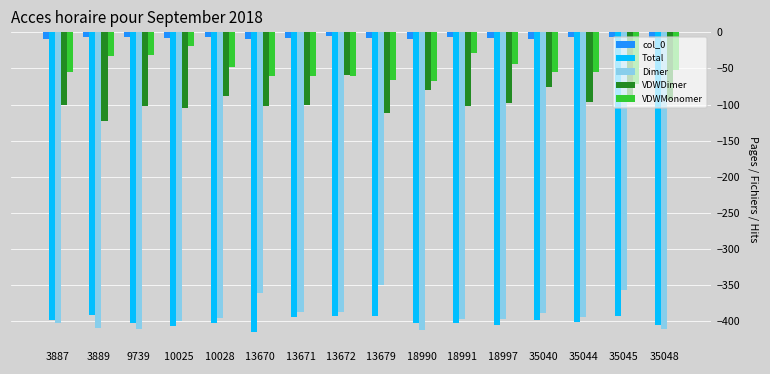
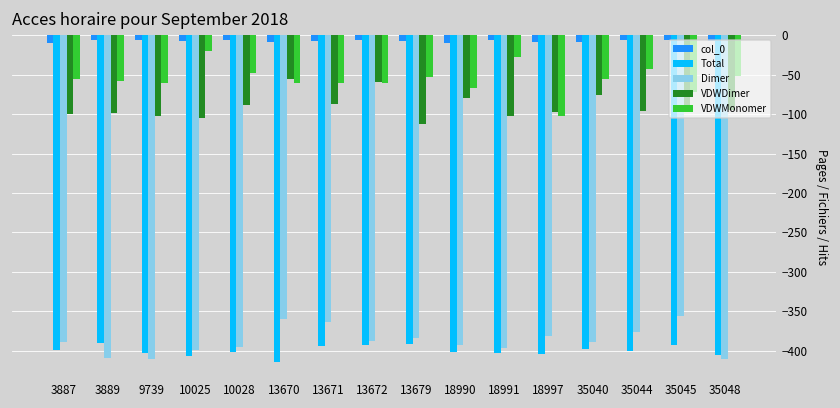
  {
    "Dimer": {
-     "3887": -400,
+     "3887": -390,
      "3889": -410,
      "9739": -410,
      "10025": -400,
      "10028": -400,
      "13670": -360,
-     "13671": -390,
+     "13671": -360,
      "13672": -390,
-     "13679": -350,
-     "18990": -410,
+     "13679": -380,
+     "18990": -390,
      "18991": -400,
-     "18997": -400,
+     "18997": -380,
      "35040": -390,
-     "35044": -390,
+     "35044": -380,
      "35045": -360,
      "35048": -410
    },
    "VDWDimer": {
      "3887": -100,
-     "3889": -120,
+     "3889": -100,
      "9739": -100,
      "10025": -100,
      "10028": -90,
-     "13670": -100,
-     "13671": -100,
+     "13670": -60,
+     "13671": -90,
      "13672": -60,
      "13679": -110,
      "18990": -80,
      "18991": -100,
      "18997": -100,
      "35040": -80,
      "35044": -100
    },
    "VDWMonomer": {
      "3887": -60,
-     "3889": -30,
-     "9739": -30,
+     "3889": -60,
+     "9739": -60,
      "10025": -20,
      "10028": -50,
      "13670": -60,
      "13671": -60,
      "13672": -60,
-     "13679": -70,
+     "13679": -50,
      "18990": -70,
      "18991": -30,
-     "18997": -40,
+     "18997": -100,
      "35040": -60,
-     "35044": -60
+     "35044": -40
    }
  }
